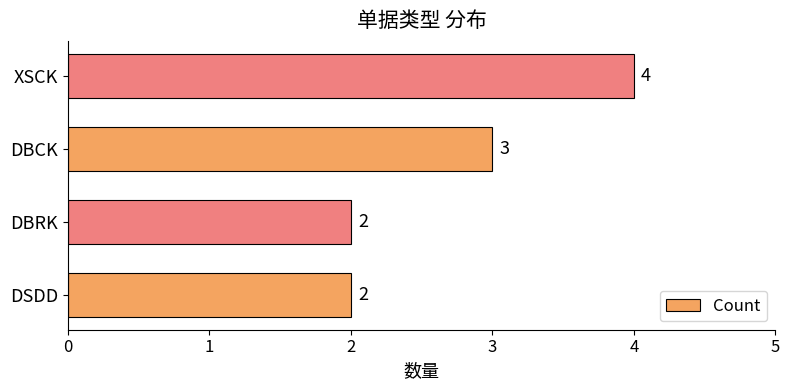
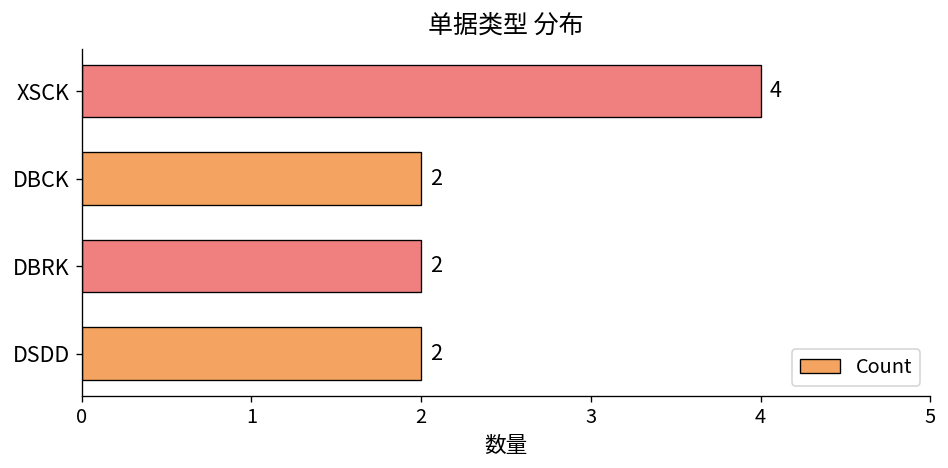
  {
    "XSCK": 4,
-   "DBCK": 3,
+   "DBCK": 2,
    "DBRK": 2,
    "DSDD": 2
  }
